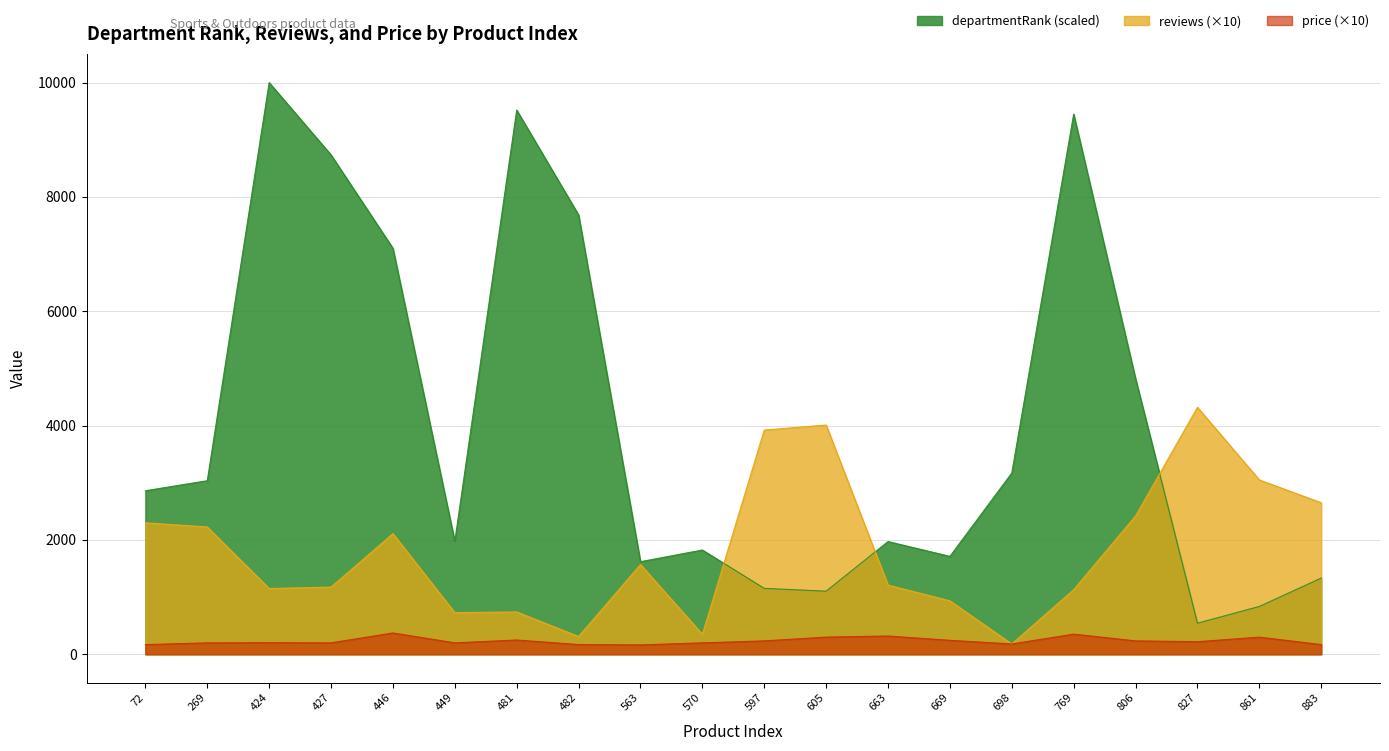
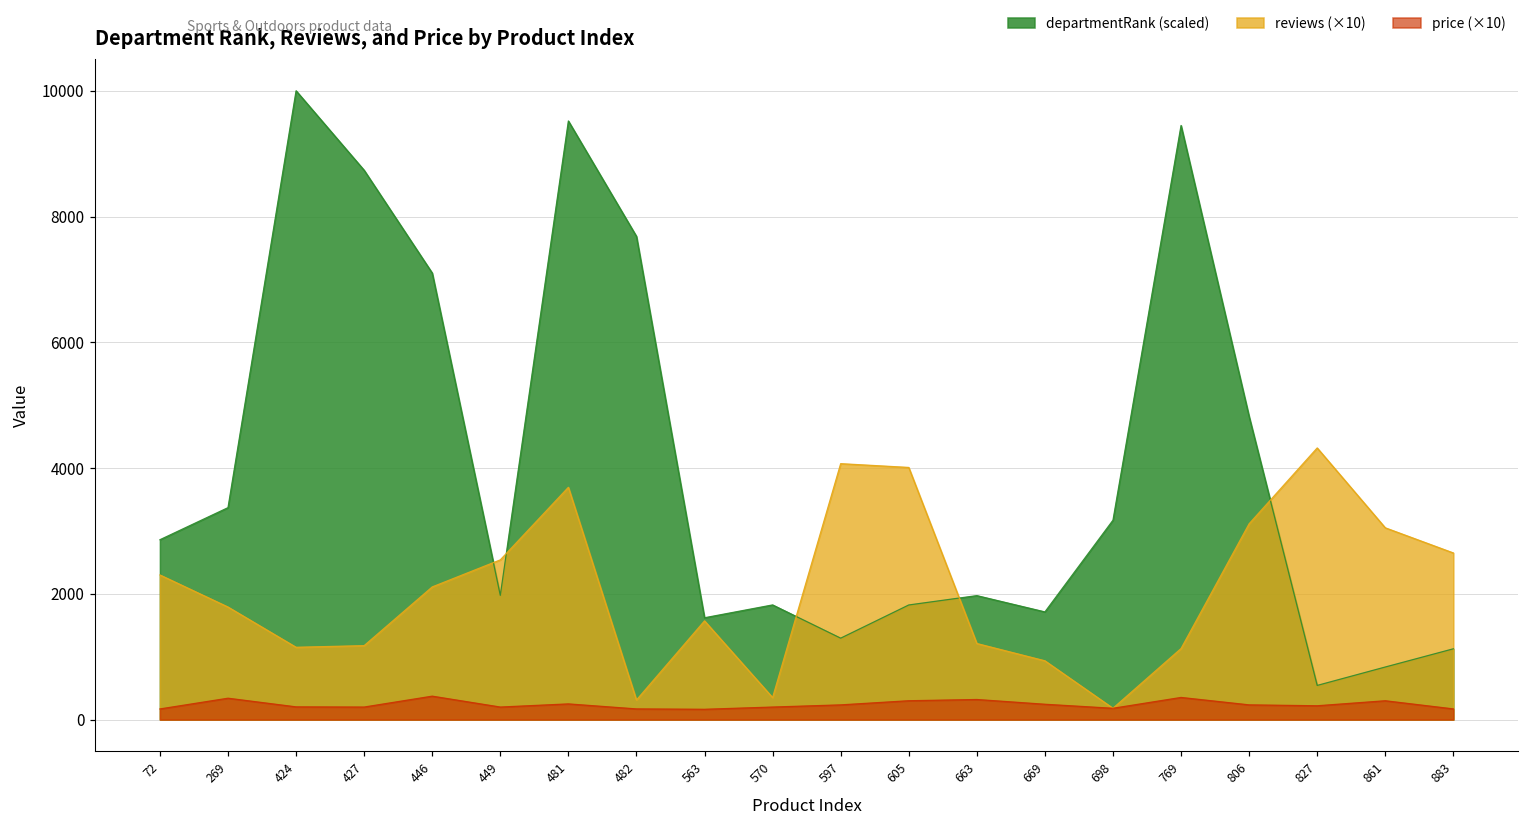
  {
    "departmentRank (scaled)": {
      "72": 2900,
-     "269": 3000,
+     "269": 3400,
      "424": 10000,
      "427": 8700,
      "446": 7100,
      "449": 2000,
      "481": 9500,
      "482": 7700,
      "563": 1600,
      "570": 1800,
-     "597": 1200,
-     "605": 1100,
+     "597": 1300,
+     "605": 1800,
      "663": 2000,
      "669": 1700,
      "698": 3200,
      "769": 9400,
      "806": 4800,
      "827": 500,
      "861": 800,
-     "883": 1300
+     "883": 1100
    },
    "reviews (×10)": {
      "72": 2300,
-     "269": 2200,
+     "269": 1800,
      "424": 1200,
      "427": 1200,
      "446": 2100,
-     "449": 700,
-     "481": 700,
+     "449": 2500,
+     "481": 3700,
      "482": 300,
      "563": 1600,
      "570": 400,
-     "597": 3900,
+     "597": 4100,
      "605": 4000,
      "663": 1200,
      "669": 900,
      "769": 1100,
-     "806": 2400,
+     "806": 3100,
      "827": 4300,
      "861": 3100,
      "883": 2700
    },
    "price (×10)": {
      "72": 200,
-     "269": 200,
+     "269": 300,
      "424": 200,
      "427": 200,
      "446": 400,
      "449": 200,
      "481": 200,
      "482": 200,
      "563": 200,
      "570": 200,
      "597": 200,
      "605": 300,
      "663": 300,
      "669": 200,
      "769": 400,
      "806": 200,
      "827": 200,
      "861": 300,
      "883": 200
    }
  }
